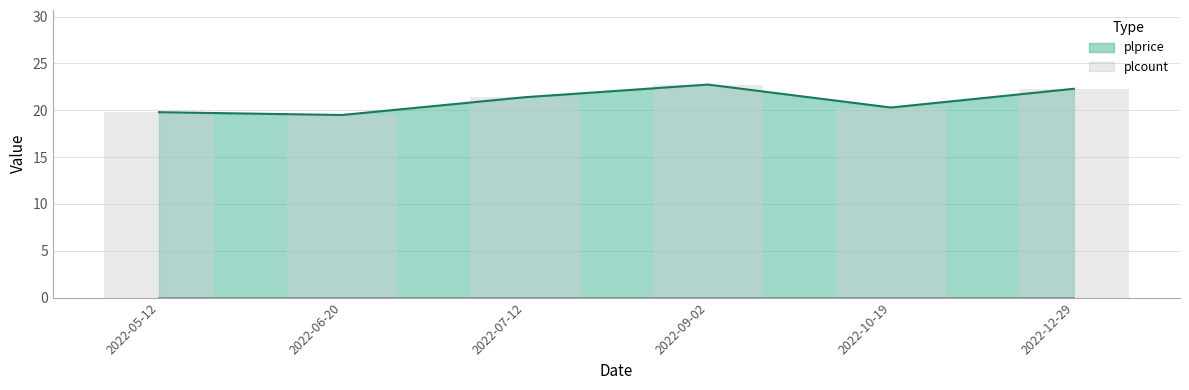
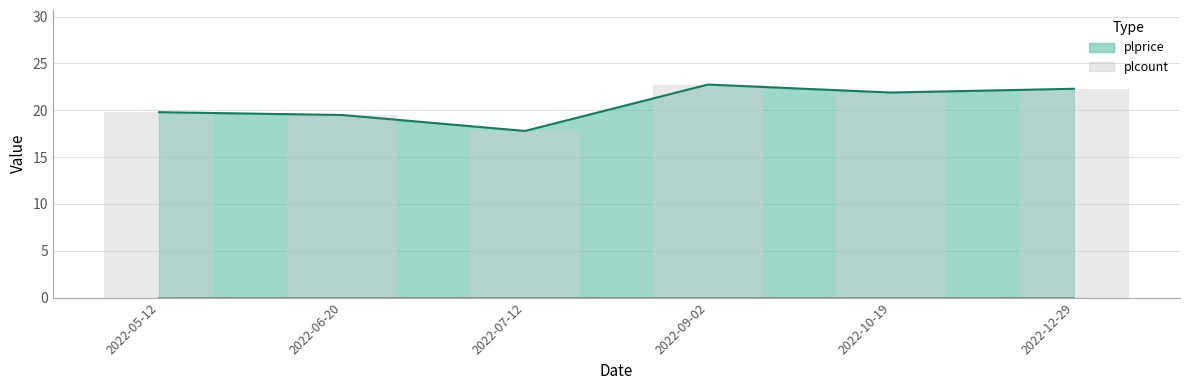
  {
    "plprice": {
      "2022-05-12": 20,
      "2022-06-20": 20,
-     "2022-07-12": 21,
+     "2022-07-12": 18,
      "2022-09-02": 23,
-     "2022-10-19": 20,
+     "2022-10-19": 22,
      "2022-12-29": 22
    },
    "plcount": {
      "2022-05-12": 0,
      "2022-06-20": 0,
      "2022-07-12": 0,
      "2022-09-02": 0,
      "2022-10-19": 0,
      "2022-12-29": 0
    }
  }
